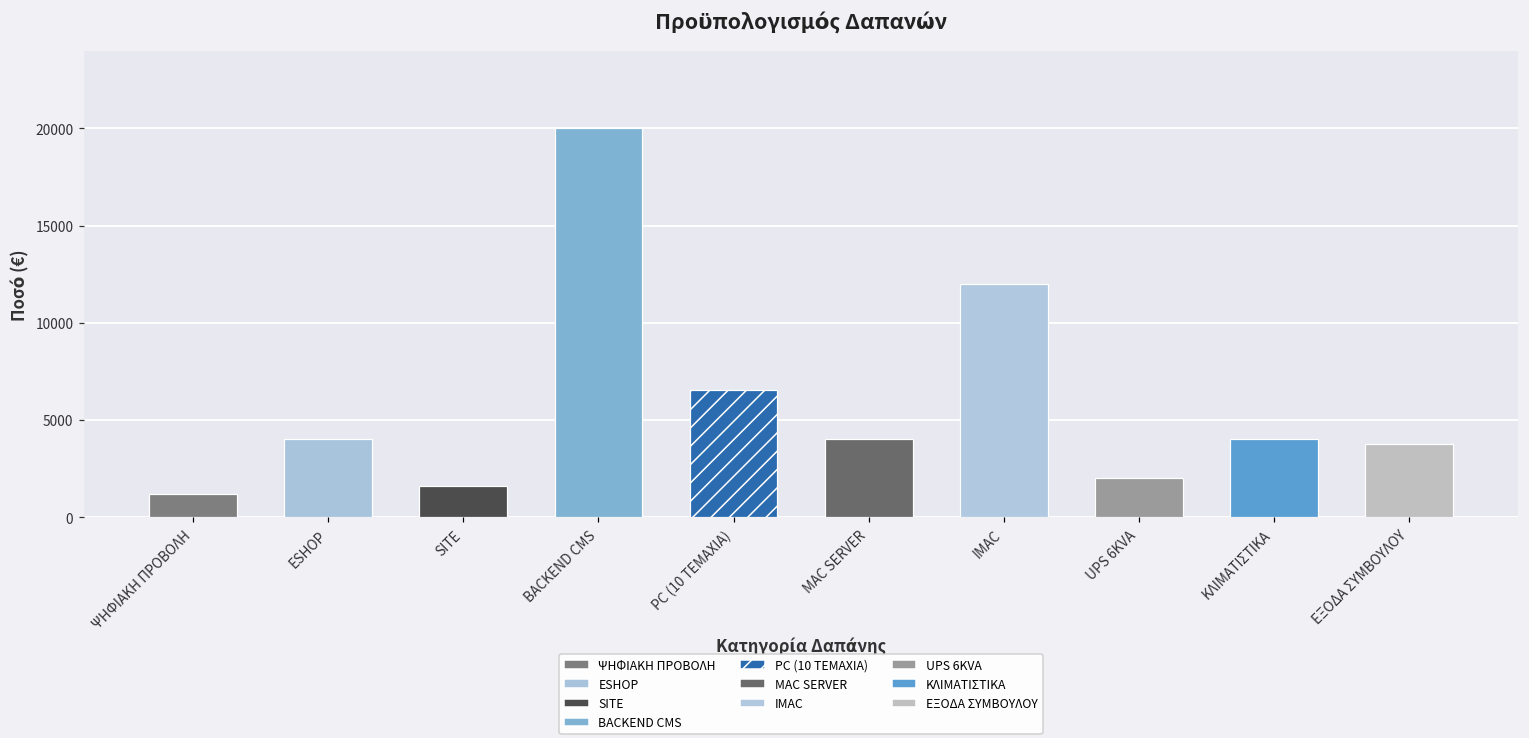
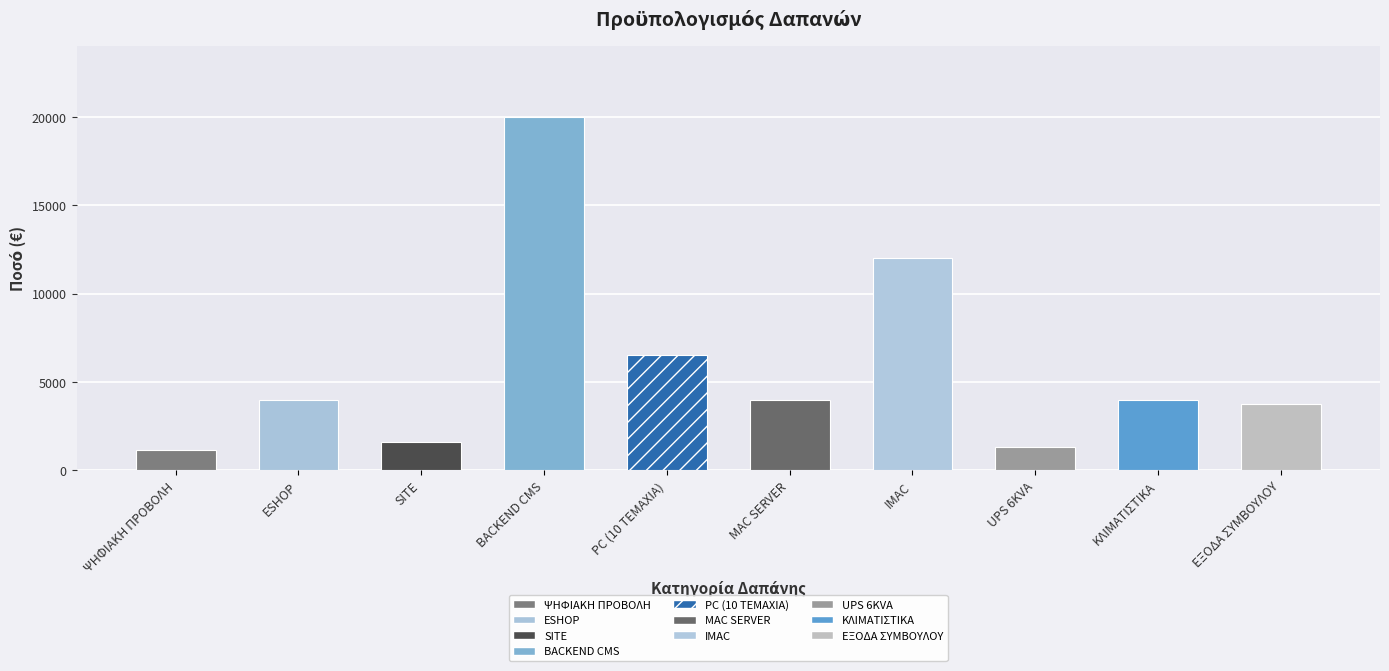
  {
    "ΨΗΦΙΑΚΗ ΠΡΟΒΟΛΗ": 1200,
    "ESHOP": 4000,
    "SITE": 1600,
    "BACKEND CMS": 20000,
    "PC (10 TEMAXIA)": 6500,
    "MAC SERVER": 4000,
    "IMAC": 12000,
-   "UPS 6KVA": 2000,
+   "UPS 6KVA": 1300,
    "ΚΛΙΜΑΤΙΣΤΙΚΑ": 4000,
    "ΕΞΟΔΑ ΣΥΜΒΟΥΛΟΥ": 3800
  }
